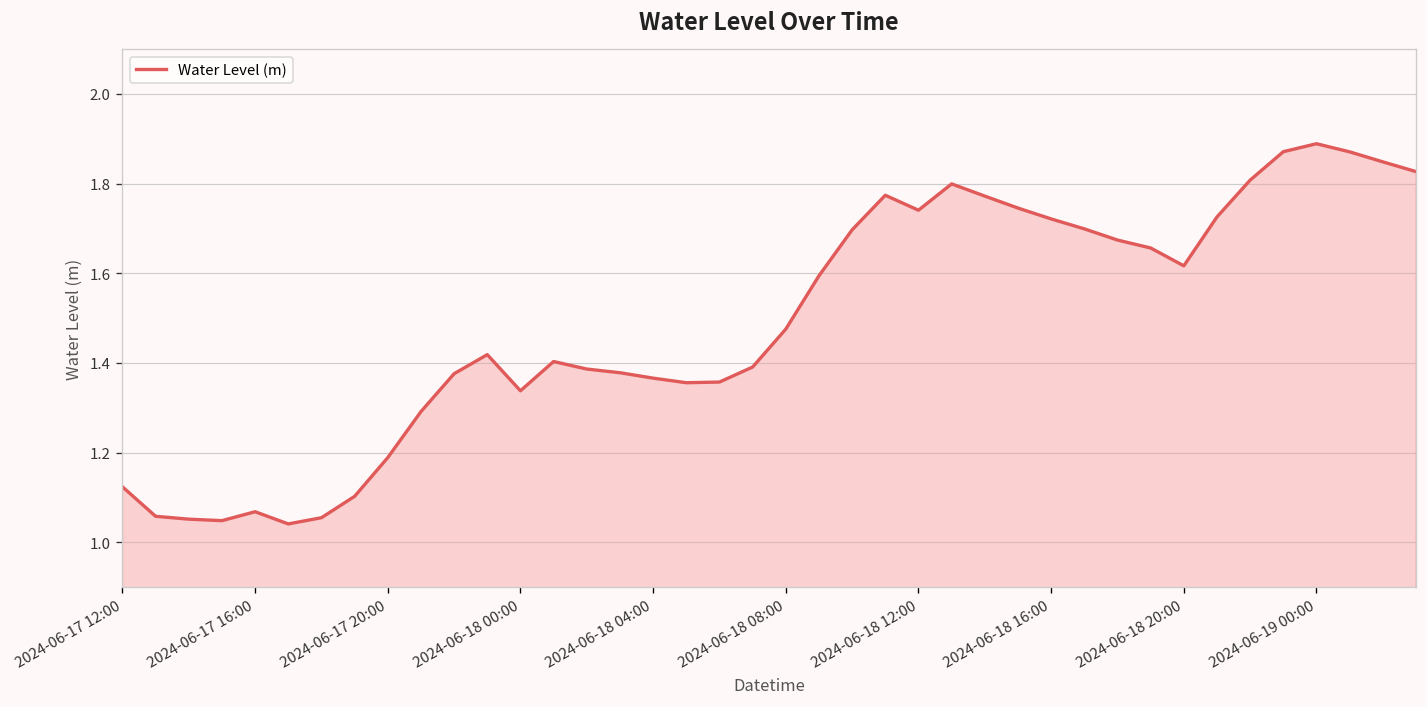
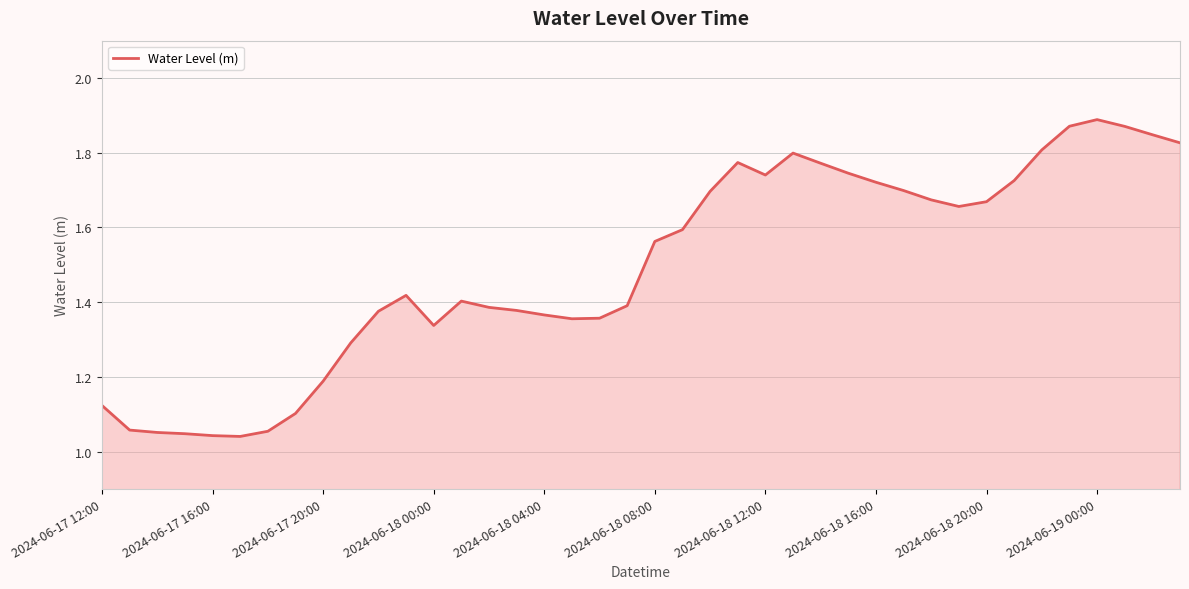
  {
    "2024-06-17 12:00": 1.12,
-   "2024-06-17 16:00": 1.07,
+   "2024-06-17 16:00": 1.04,
    "2024-06-17 20:00": 1.19,
    "2024-06-18 00:00": 1.34,
    "2024-06-18 04:00": 1.37,
-   "2024-06-18 08:00": 1.48,
+   "2024-06-18 08:00": 1.56,
    "2024-06-18 12:00": 1.74,
    "2024-06-18 16:00": 1.72,
-   "2024-06-18 20:00": 1.62,
+   "2024-06-18 20:00": 1.67,
    "2024-06-19 00:00": 1.89
  }
